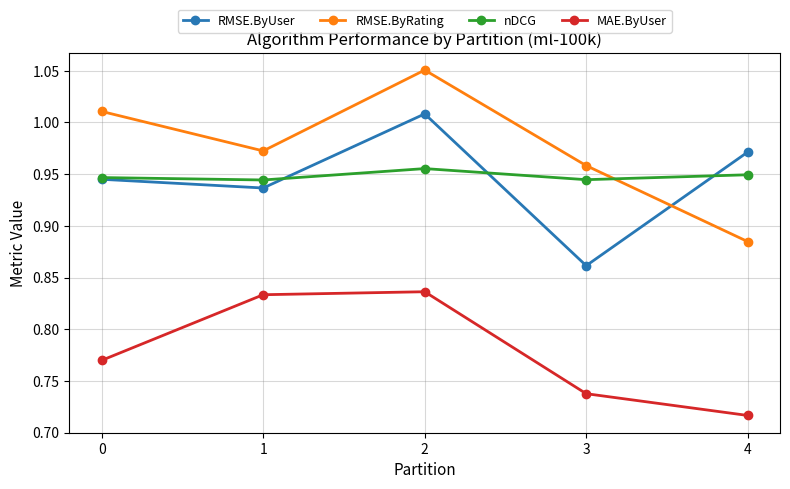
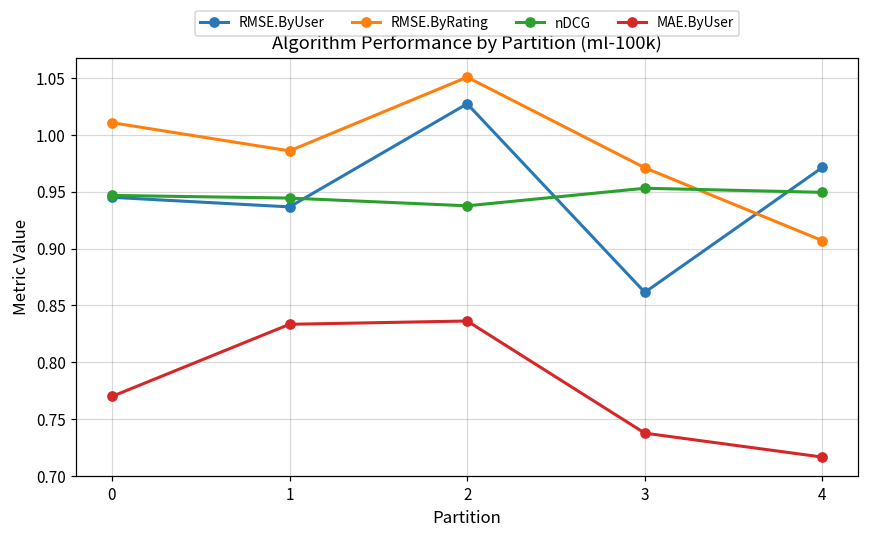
  {
    "RMSE.ByUser": {
      "1": 0.937,
-     "2": 1.008,
+     "2": 1.027,
      "3": 0.861,
      "4": 0.971
    },
    "RMSE.ByRating": {
      "0": 1.011,
-     "1": 0.972,
+     "1": 0.986,
      "2": 1.051,
-     "3": 0.958,
-     "4": 0.885
+     "3": 0.971,
+     "4": 0.907
    },
    "nDCG": {
      "1": 0.944,
-     "2": 0.955,
-     "3": 0.945,
+     "2": 0.938,
+     "3": 0.953,
      "4": 0.949
    },
    "MAE.ByUser": {
      "0": 0.770,
      "1": 0.833,
      "2": 0.836,
      "3": 0.738,
      "4": 0.717
    }
  }
